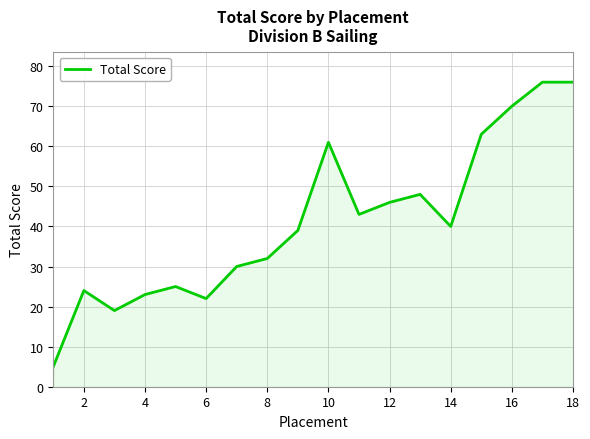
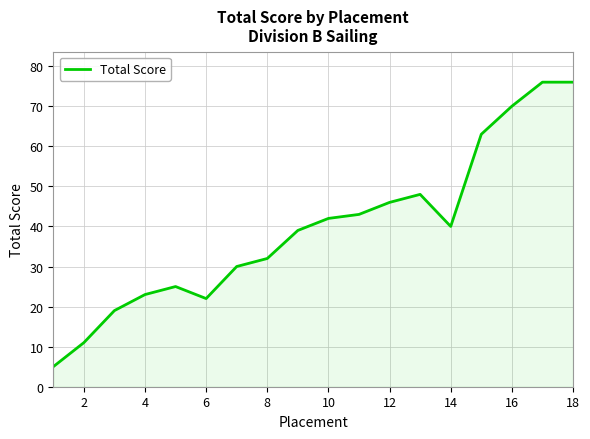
  {
-   "2": 24,
+   "2": 11,
    "4": 23,
    "6": 22,
    "8": 32,
-   "10": 61,
+   "10": 42,
    "12": 46,
    "14": 40,
    "16": 70,
    "18": 76
  }
